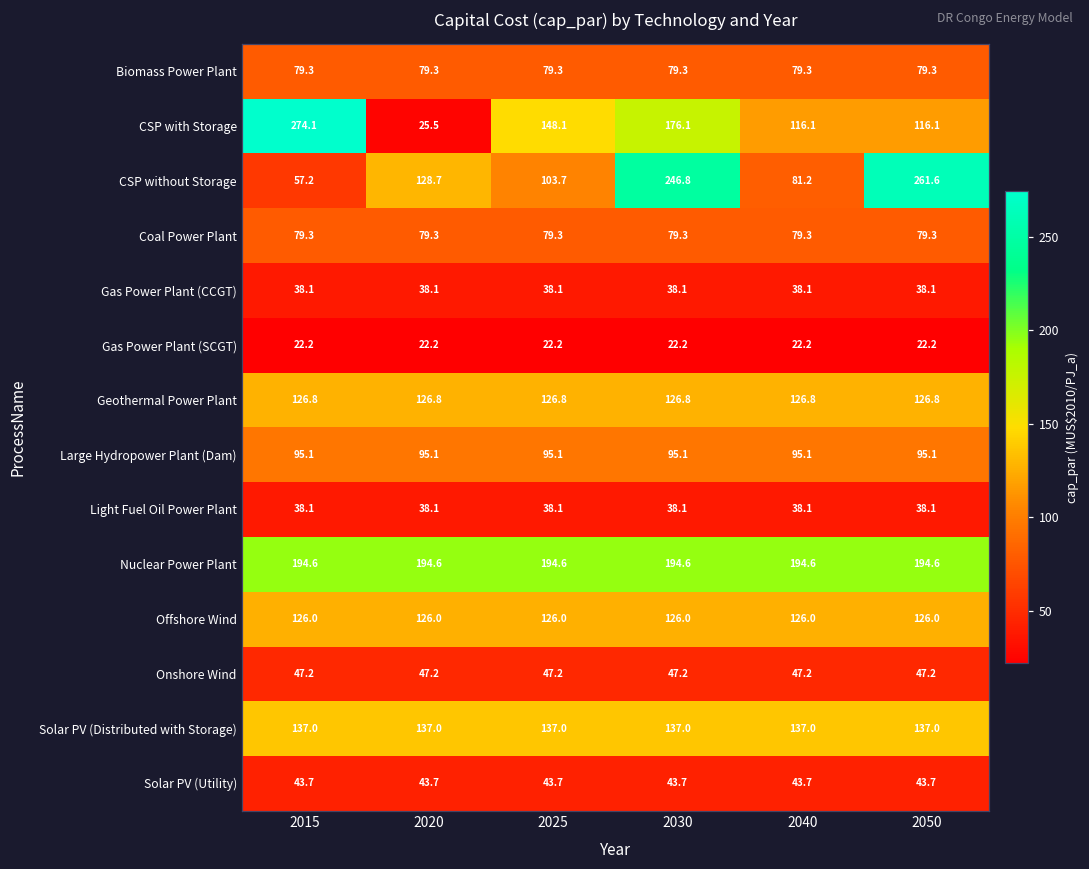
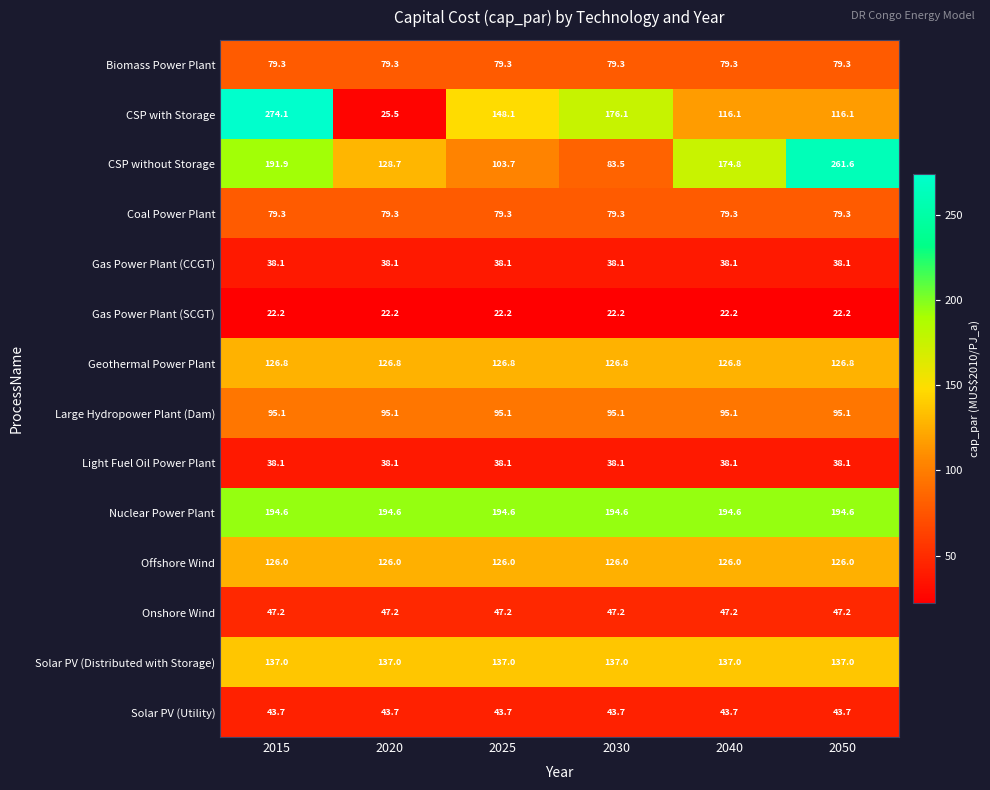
  {
    "Biomass Power Plant": {
      "2015": 79.3,
      "2020": 79.3,
      "2025": 79.3,
      "2030": 79.3,
      "2040": 79.3,
      "2050": 79.3
    },
    "CSP with Storage": {
      "2015": 274.1,
      "2020": 25.5,
      "2025": 148.1,
      "2030": 176.1,
      "2040": 116.1,
      "2050": 116.1
    },
    "CSP without Storage": {
-     "2015": 57.2,
+     "2015": 191.9,
      "2020": 128.7,
      "2025": 103.7,
-     "2030": 246.8,
-     "2040": 81.2,
+     "2030": 83.5,
+     "2040": 174.8,
      "2050": 261.6
    },
    "Coal Power Plant": {
      "2015": 79.3,
      "2020": 79.3,
      "2025": 79.3,
      "2030": 79.3,
      "2040": 79.3,
      "2050": 79.3
    },
    "Gas Power Plant (CCGT)": {
      "2015": 38.1,
      "2020": 38.1,
      "2025": 38.1,
      "2030": 38.1,
      "2040": 38.1,
      "2050": 38.1
    },
    "Gas Power Plant (SCGT)": {
      "2015": 22.2,
      "2020": 22.2,
      "2025": 22.2,
      "2030": 22.2,
      "2040": 22.2,
      "2050": 22.2
    },
    "Geothermal Power Plant": {
      "2015": 126.8,
      "2020": 126.8,
      "2025": 126.8,
      "2030": 126.8,
      "2040": 126.8,
      "2050": 126.8
    },
    "Large Hydropower Plant (Dam)": {
      "2015": 95.1,
      "2020": 95.1,
      "2025": 95.1,
      "2030": 95.1,
      "2040": 95.1,
      "2050": 95.1
    },
    "Light Fuel Oil Power Plant": {
      "2015": 38.1,
      "2020": 38.1,
      "2025": 38.1,
      "2030": 38.1,
      "2040": 38.1,
      "2050": 38.1
    },
    "Nuclear Power Plant": {
      "2015": 194.6,
      "2020": 194.6,
      "2025": 194.6,
      "2030": 194.6,
      "2040": 194.6,
      "2050": 194.6
    },
    "Offshore Wind": {
      "2015": 126.0,
      "2020": 126.0,
      "2025": 126.0,
      "2030": 126.0,
      "2040": 126.0,
      "2050": 126.0
    },
    "Onshore Wind": {
      "2015": 47.2,
      "2020": 47.2,
      "2025": 47.2,
      "2030": 47.2,
      "2040": 47.2,
      "2050": 47.2
    },
    "Solar PV (Distributed with Storage)": {
      "2015": 137.0,
      "2020": 137.0,
      "2025": 137.0,
      "2030": 137.0,
      "2040": 137.0,
      "2050": 137.0
    },
    "Solar PV (Utility)": {
      "2015": 43.7,
      "2020": 43.7,
      "2025": 43.7,
      "2030": 43.7,
      "2040": 43.7,
      "2050": 43.7
    }
  }
